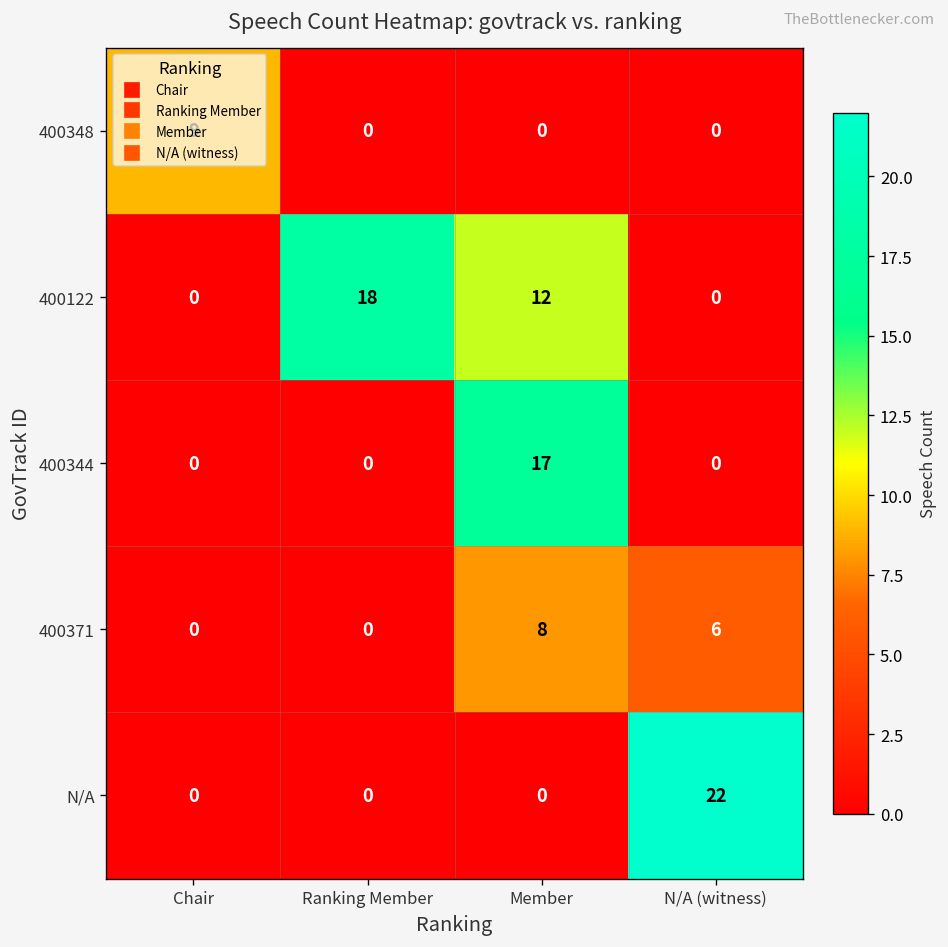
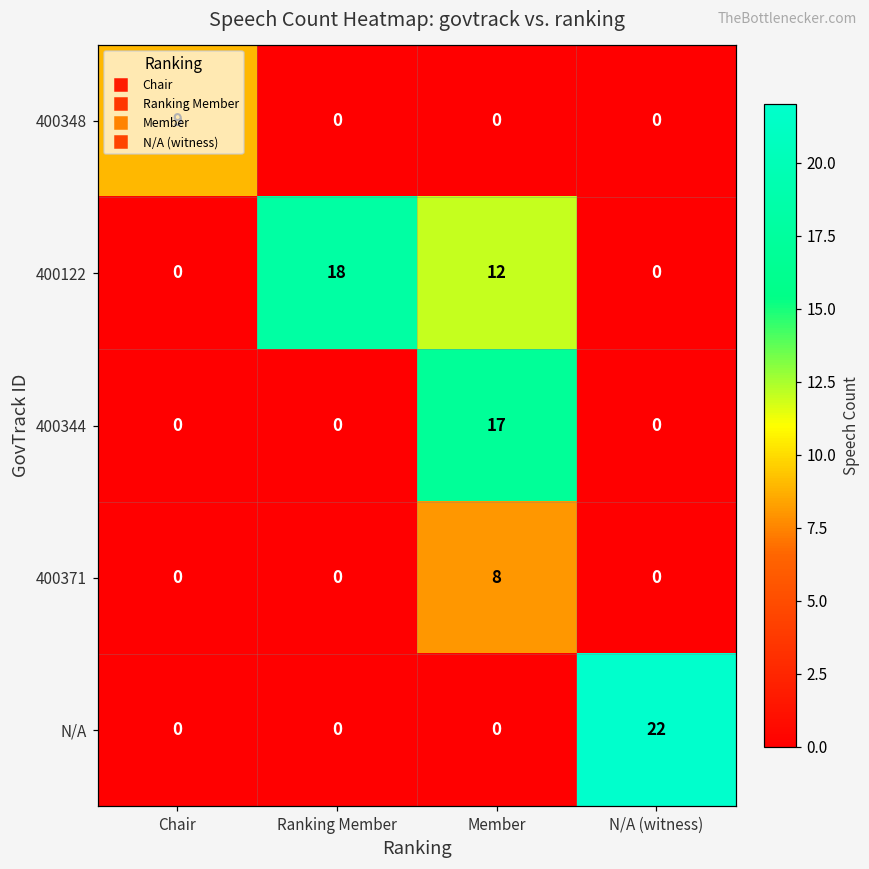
  {
    "400348": {
      "Ranking Member": 0,
      "Member": 0,
      "N/A (witness)": 0
    },
    "400122": {
      "Chair": 0,
      "Ranking Member": 18,
      "Member": 12,
      "N/A (witness)": 0
    },
    "400344": {
      "Chair": 0,
      "Ranking Member": 0,
      "Member": 17,
      "N/A (witness)": 0
    },
    "400371": {
      "Chair": 0,
      "Ranking Member": 0,
      "Member": 8,
-     "N/A (witness)": 6
+     "N/A (witness)": 0
    },
    "N/A": {
      "Chair": 0,
      "Ranking Member": 0,
      "Member": 0,
      "N/A (witness)": 22
    }
  }
